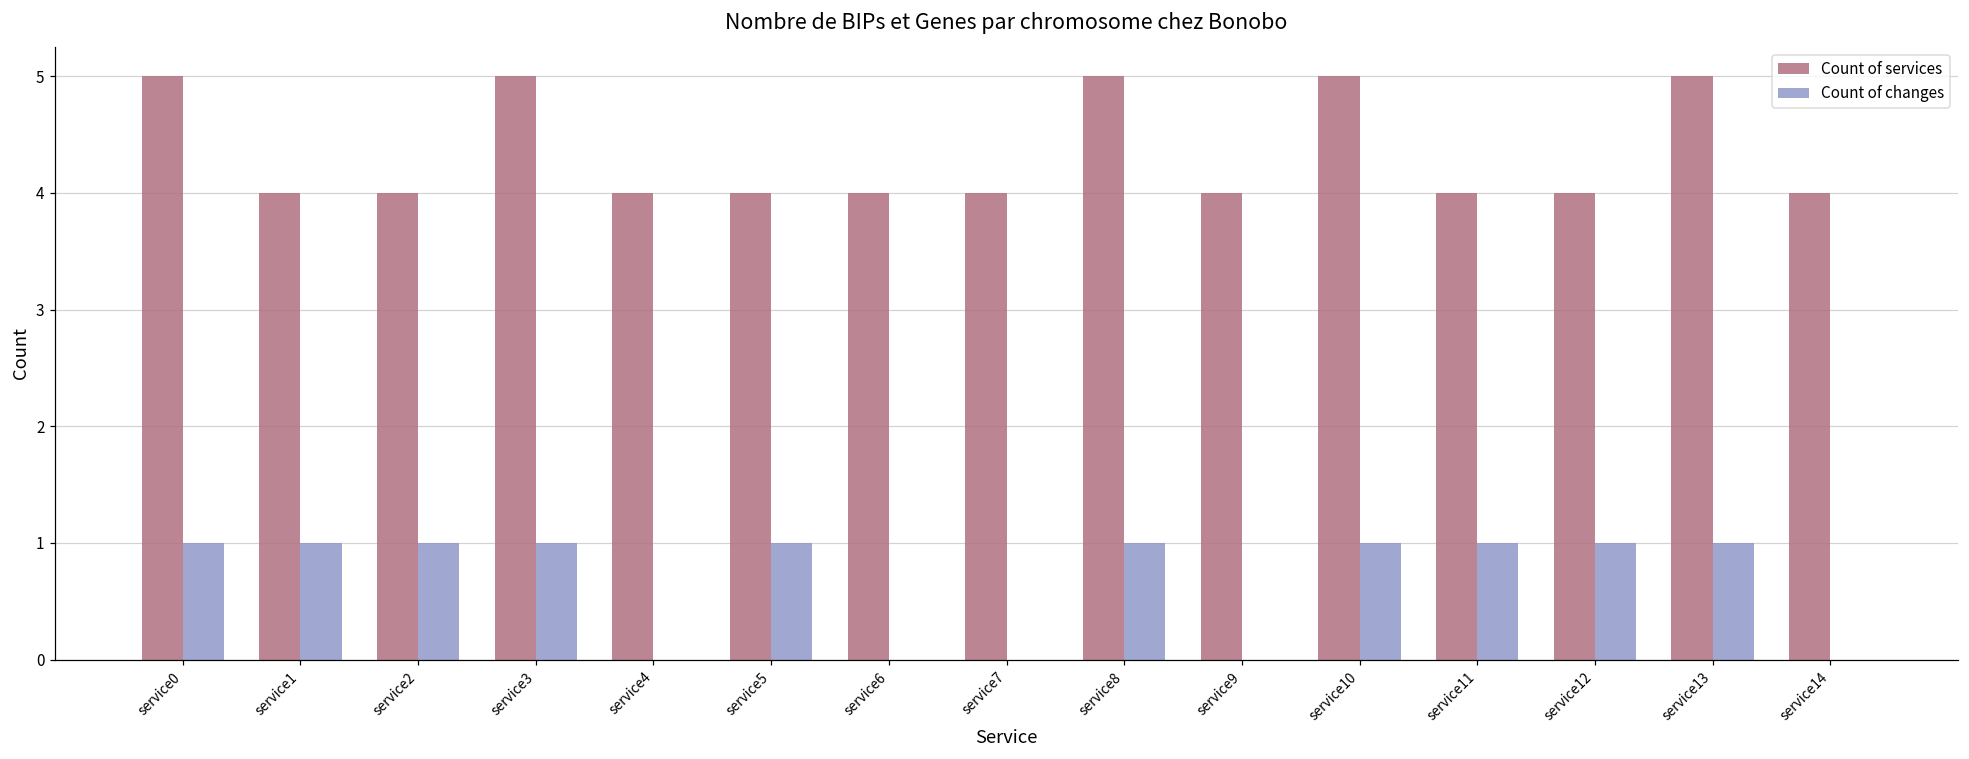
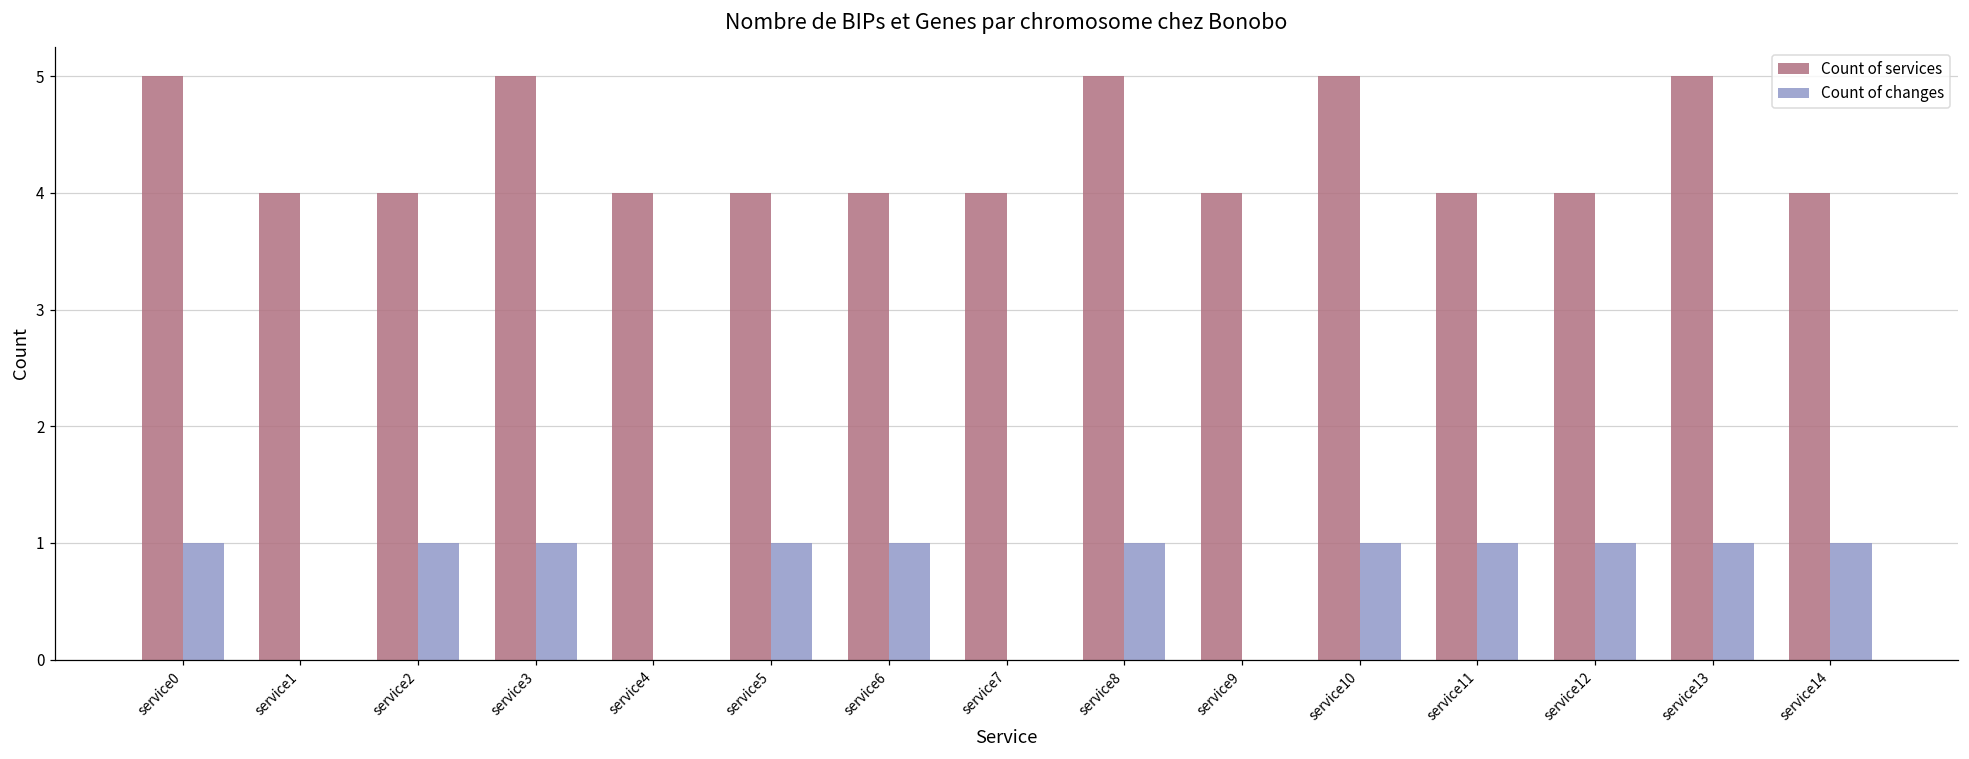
  {
    "Count of services": {
      "service0": 5,
      "service1": 4,
      "service2": 4,
      "service3": 5,
      "service4": 4,
      "service5": 4,
      "service6": 4,
      "service7": 4,
      "service8": 5,
      "service9": 4,
      "service10": 5,
      "service11": 4,
      "service12": 4,
      "service13": 5,
      "service14": 4
    },
    "Count of changes": {
      "service0": 1,
-     "service1": 1,
+     "service1": 0,
      "service2": 1,
      "service3": 1,
      "service4": 0,
      "service5": 1,
-     "service6": 0,
+     "service6": 1,
      "service7": 0,
      "service8": 1,
      "service9": 0,
      "service10": 1,
      "service11": 1,
      "service12": 1,
      "service13": 1,
-     "service14": 0
+     "service14": 1
    }
  }
